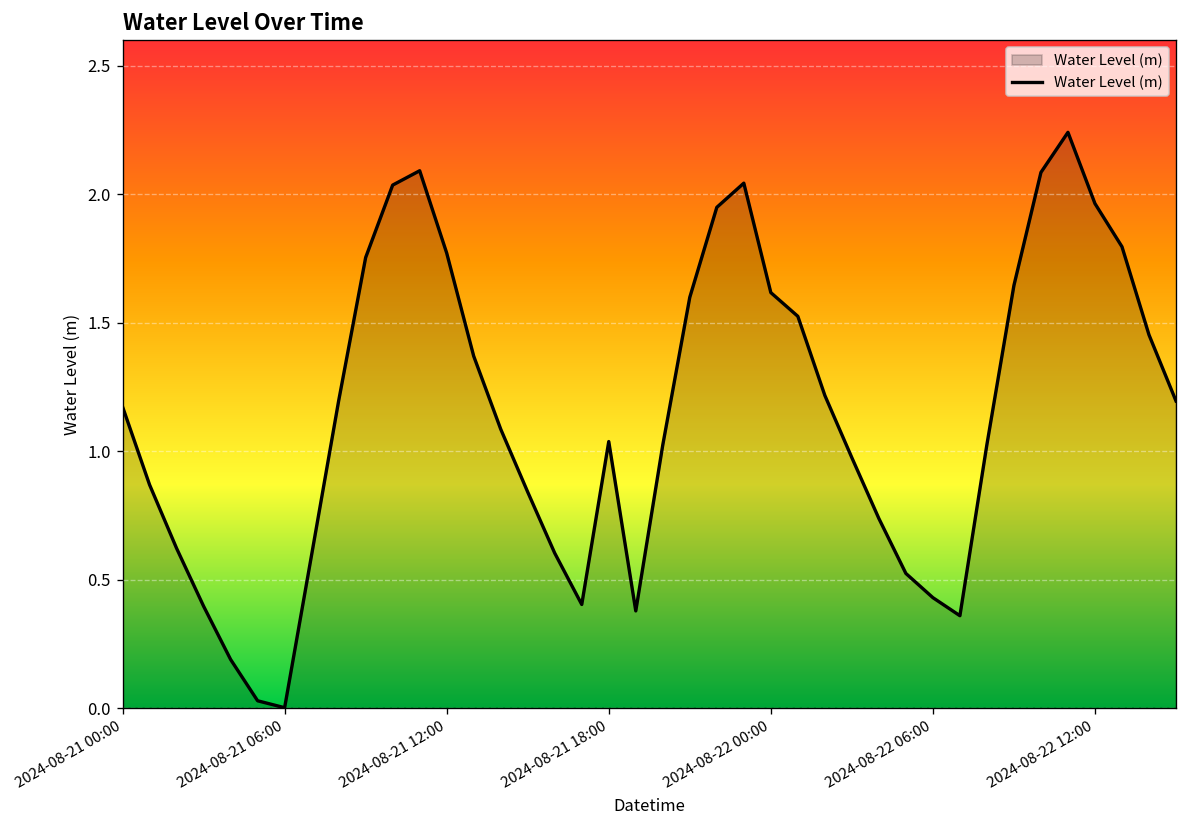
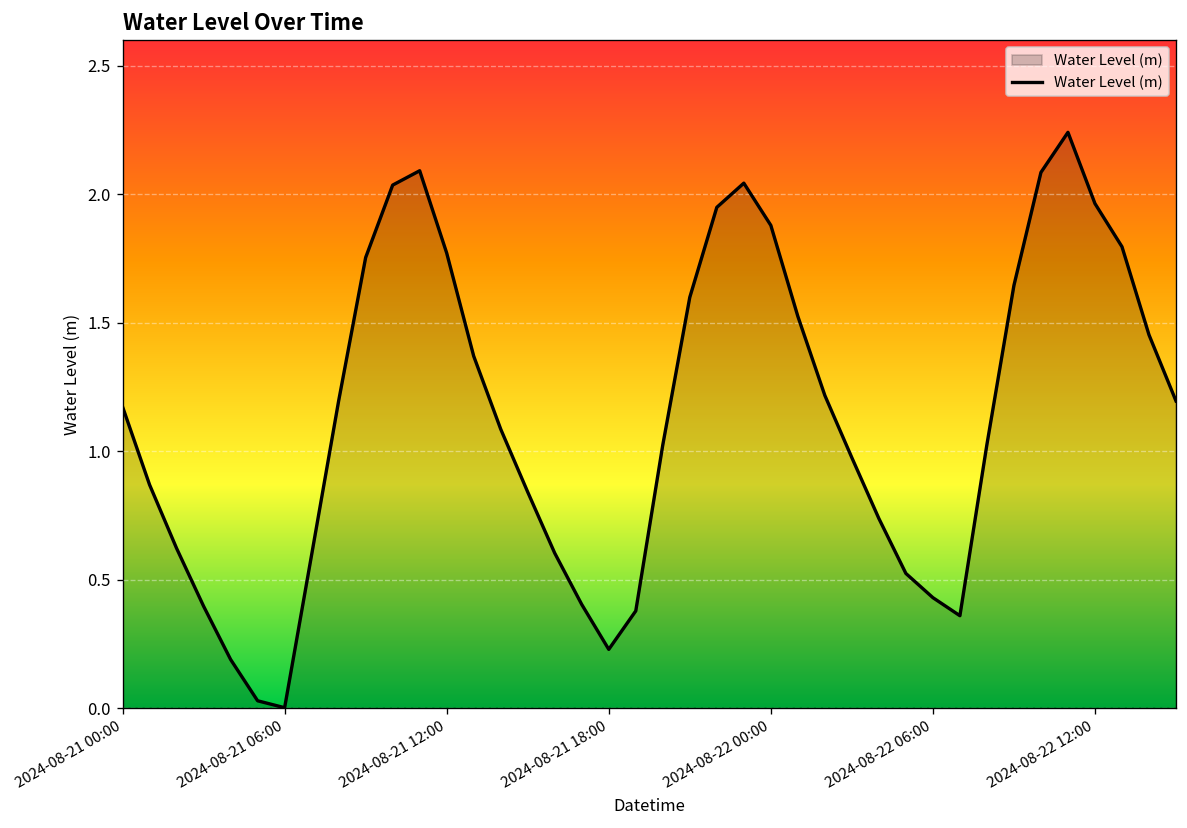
  {
    "2024-08-21 00:00": 1.17,
    "2024-08-21 06:00": 0.00,
    "2024-08-21 12:00": 1.77,
-   "2024-08-21 18:00": 1.04,
-   "2024-08-22 00:00": 1.62,
+   "2024-08-21 18:00": 0.23,
+   "2024-08-22 00:00": 1.88,
    "2024-08-22 06:00": 0.43,
    "2024-08-22 12:00": 1.96
  }
